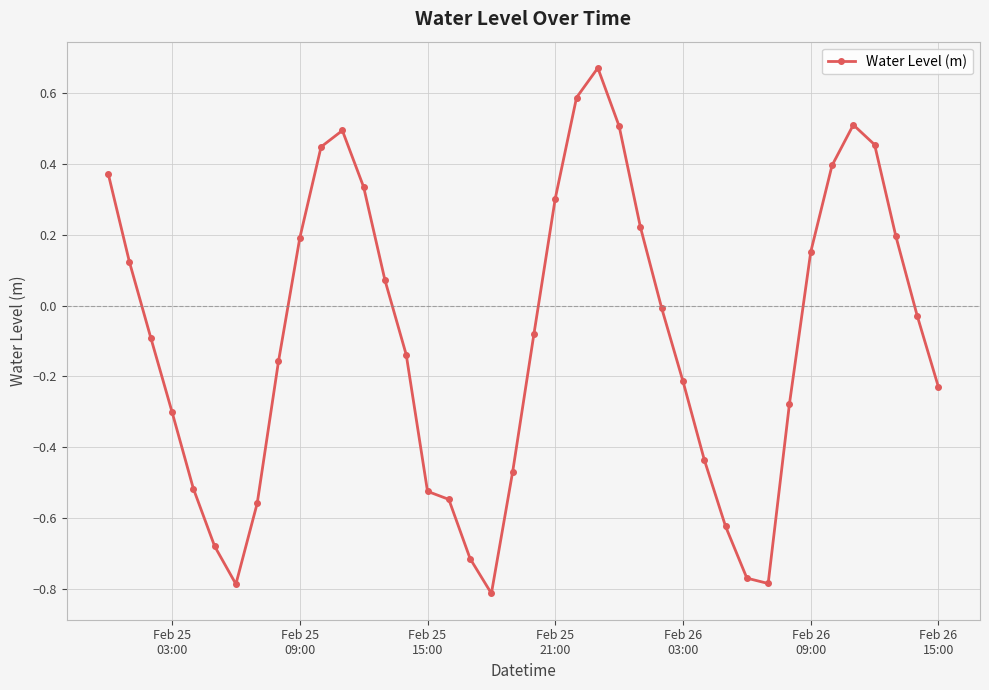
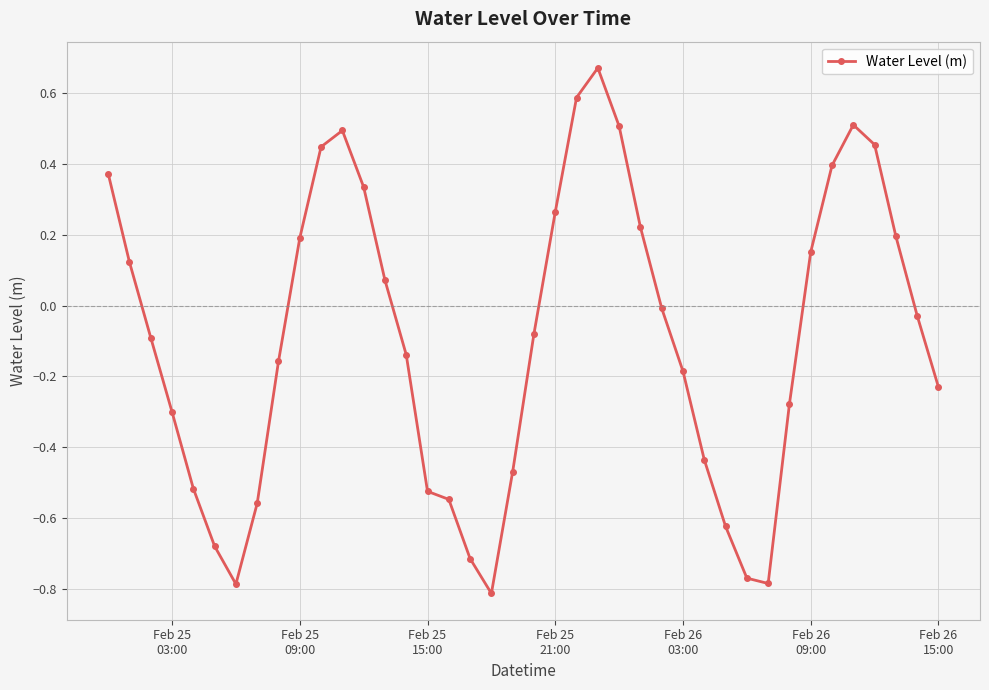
  {
    "Feb 25 03:00": -0.30,
    "Feb 25 09:00": 0.19,
    "Feb 25 15:00": -0.52,
-   "Feb 25 21:00": 0.30,
-   "Feb 26 03:00": -0.21,
+   "Feb 25 21:00": 0.26,
+   "Feb 26 03:00": -0.19,
    "Feb 26 09:00": 0.15,
    "Feb 26 15:00": -0.23
  }
